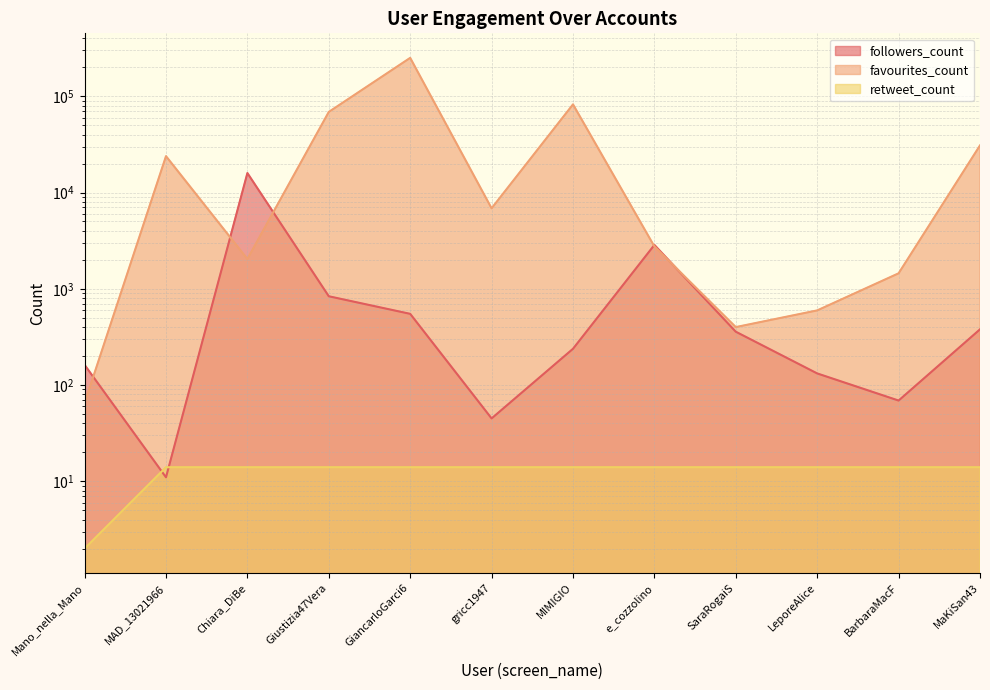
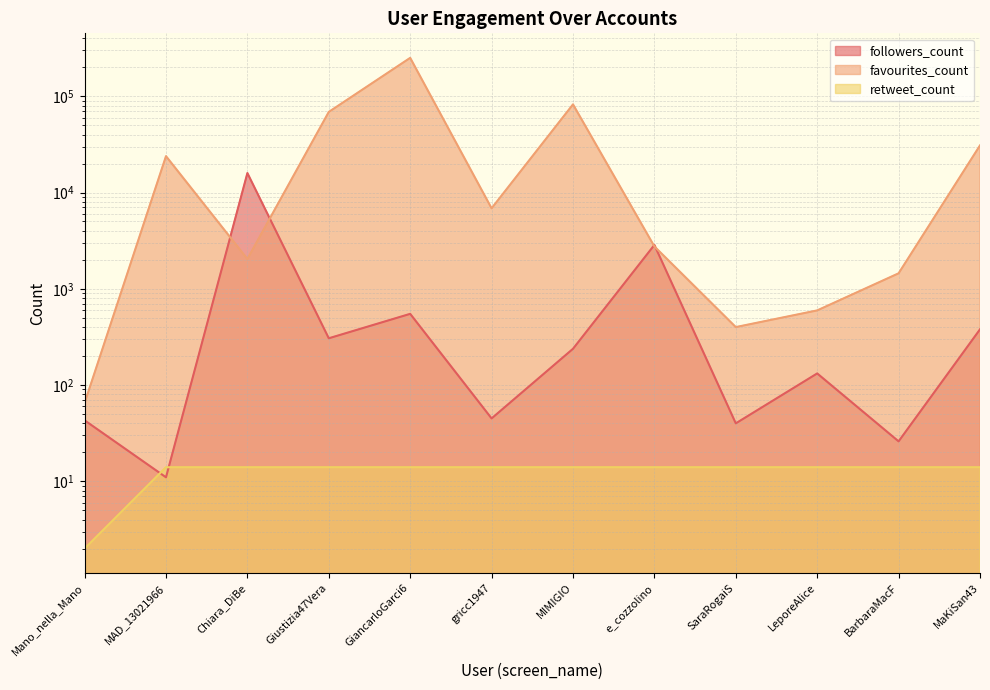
  {
    "followers_count": {
-     "Mano_nella_Mano": 160,
+     "Mano_nella_Mano": 40,
      "MAD_13021966": 11,
      "Chiara_DiBe": 16000,
-     "Giustizia47Vera": 800,
+     "Giustizia47Vera": 310,
      "GiancarloGarci6": 500,
      "gricc1947": 50,
      "MIMIGIO": 240,
-     "SaraRogaiS": 360,
+     "SaraRogaiS": 40,
      "LeporeAlice": 130,
-     "BarbaraMacF": 70,
+     "BarbaraMacF": 26,
      "MaKiSan43": 380
    }
  }
